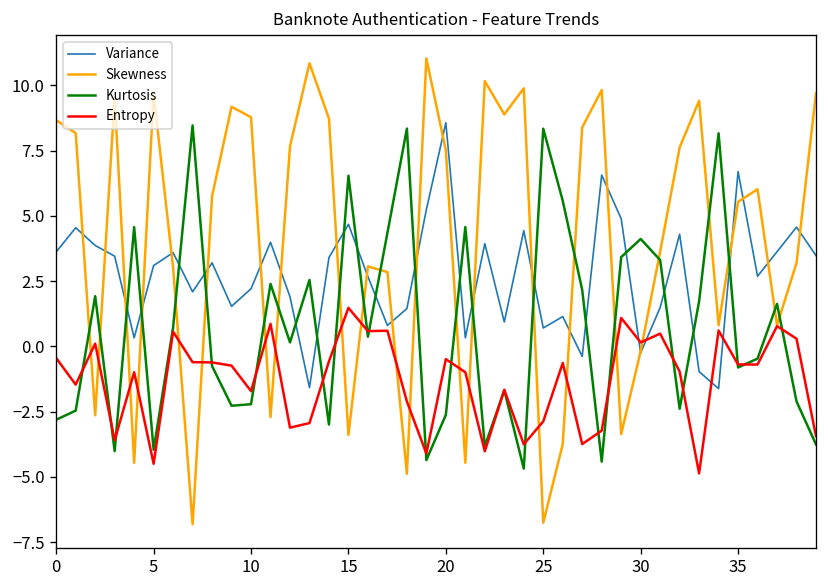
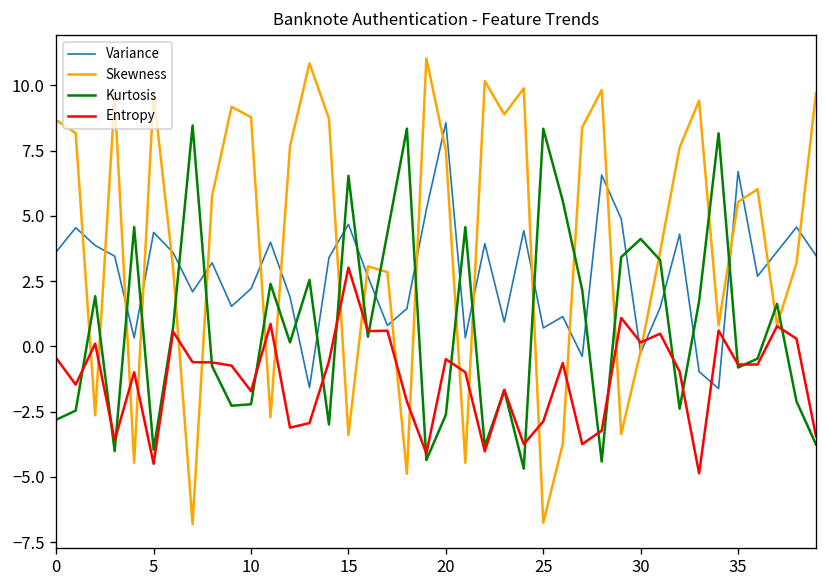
  {
    "Variance": {
      "0": 3.6,
-     "5": 3.1,
+     "5": 4.4,
      "10": 2.2,
      "15": 4.7,
      "20": 8.6,
      "25": 0.7,
      "35": 6.7
    },
    "Skewness": {
      "0": 8.7,
      "10": 8.8,
      "15": -3.4,
      "20": 7.5,
      "25": -6.8,
      "35": 5.5
    },
    "Kurtosis": {
      "0": -2.8,
      "5": -4.0,
      "10": -2.2,
      "15": 6.5,
      "20": -2.6,
      "25": 8.3,
      "30": 4.1,
      "35": -0.8
    },
    "Entropy": {
      "0": -0.4,
      "5": -4.5,
      "10": -1.7,
-     "15": 1.5,
+     "15": 3.0,
      "20": -0.5,
      "25": -2.9,
      "30": 0.2,
      "35": -0.7
    }
  }
